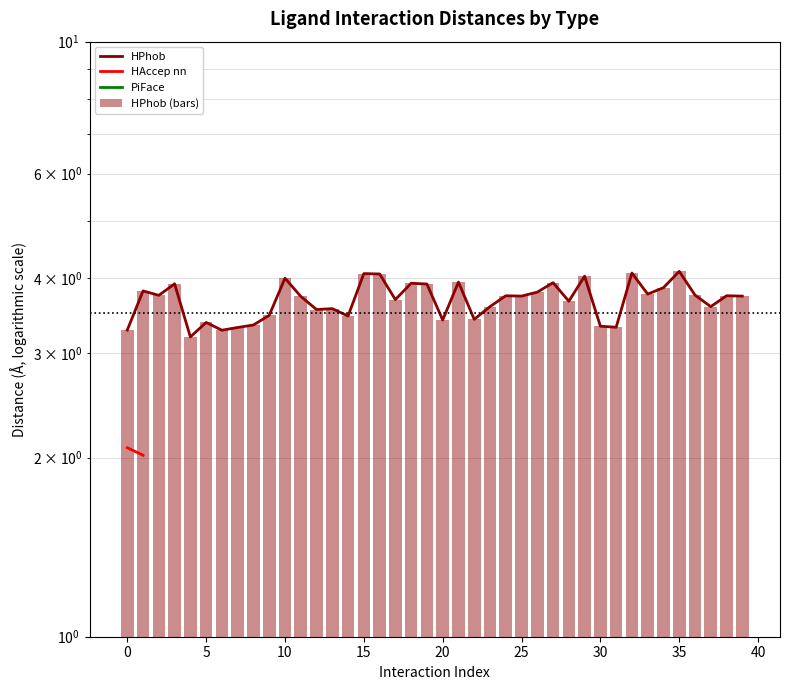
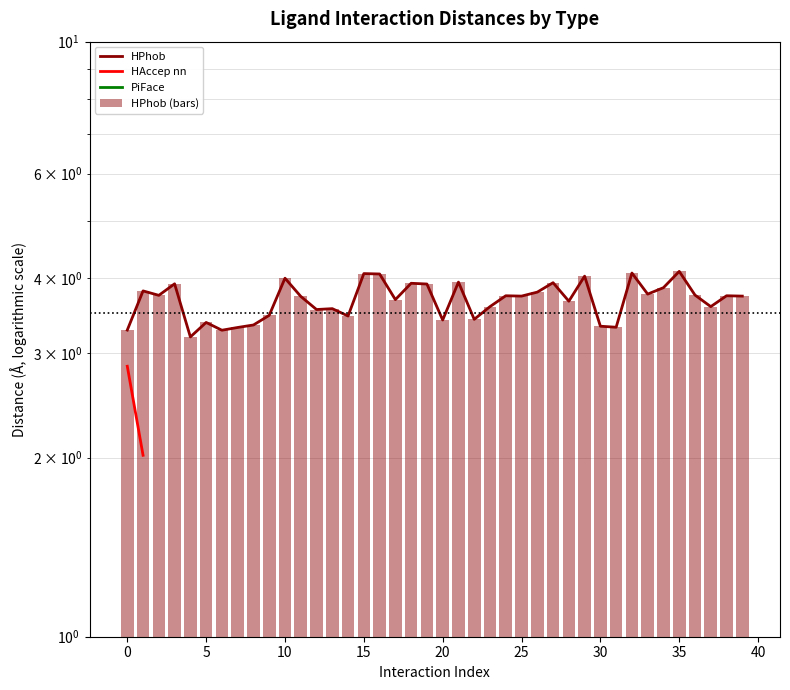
  {
    "HPhob (bars)": {
      "0": 3.3,
      "5": 3.4,
      "10": 4.0,
      "15": 4.1,
      "20": 3.4,
      "25": 3.7,
      "30": 3.3,
      "35": 4.1
    },
    "HAccep nn": {
-     "0": 2.08
+     "0": 2.8
    },
    "PiFace": {
      "0": 3.7
    }
  }
